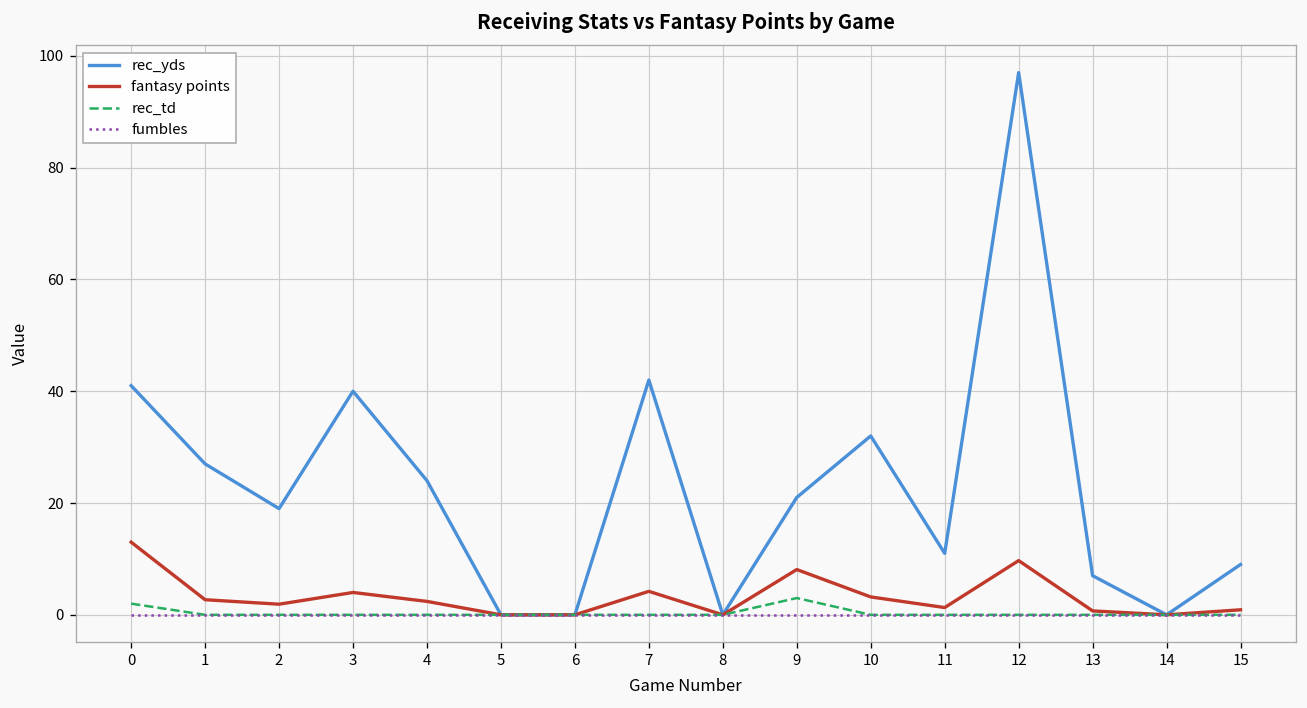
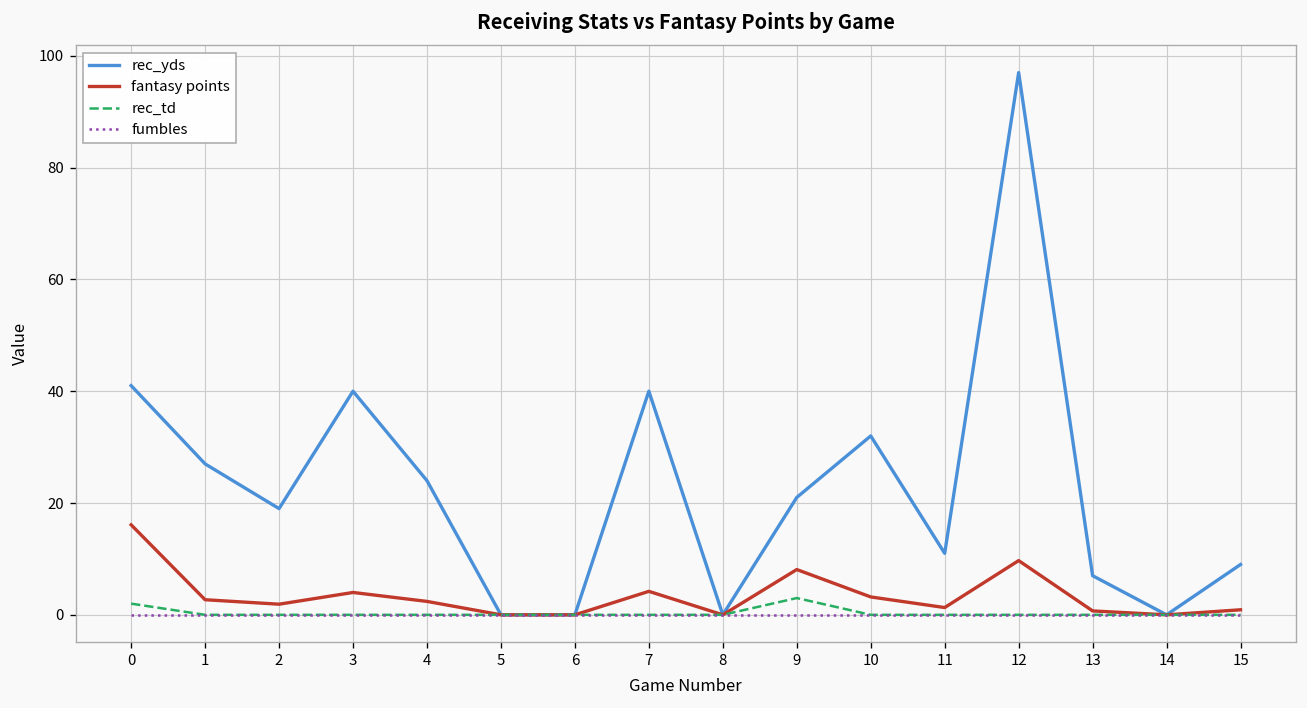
  {
    "rec_yds": {
      "0": 41,
      "1": 27,
      "2": 19,
      "3": 40,
      "4": 24,
-     "7": 42,
+     "7": 40,
      "9": 21,
      "10": 32,
      "11": 11,
      "12": 97,
      "13": 7,
      "15": 9
    },
    "fantasy points": {
-     "0": 13,
+     "0": 16,
      "1": 3,
      "2": 2,
      "3": 4,
      "4": 2,
      "7": 4,
      "9": 8,
      "10": 3,
      "11": 1,
      "12": 10,
      "13": 1,
      "15": 1
    },
    "rec_td": {
      "0": 2,
      "9": 3
    },
    "fumbles": {
      "0": 0,
      "9": 0
    }
  }
